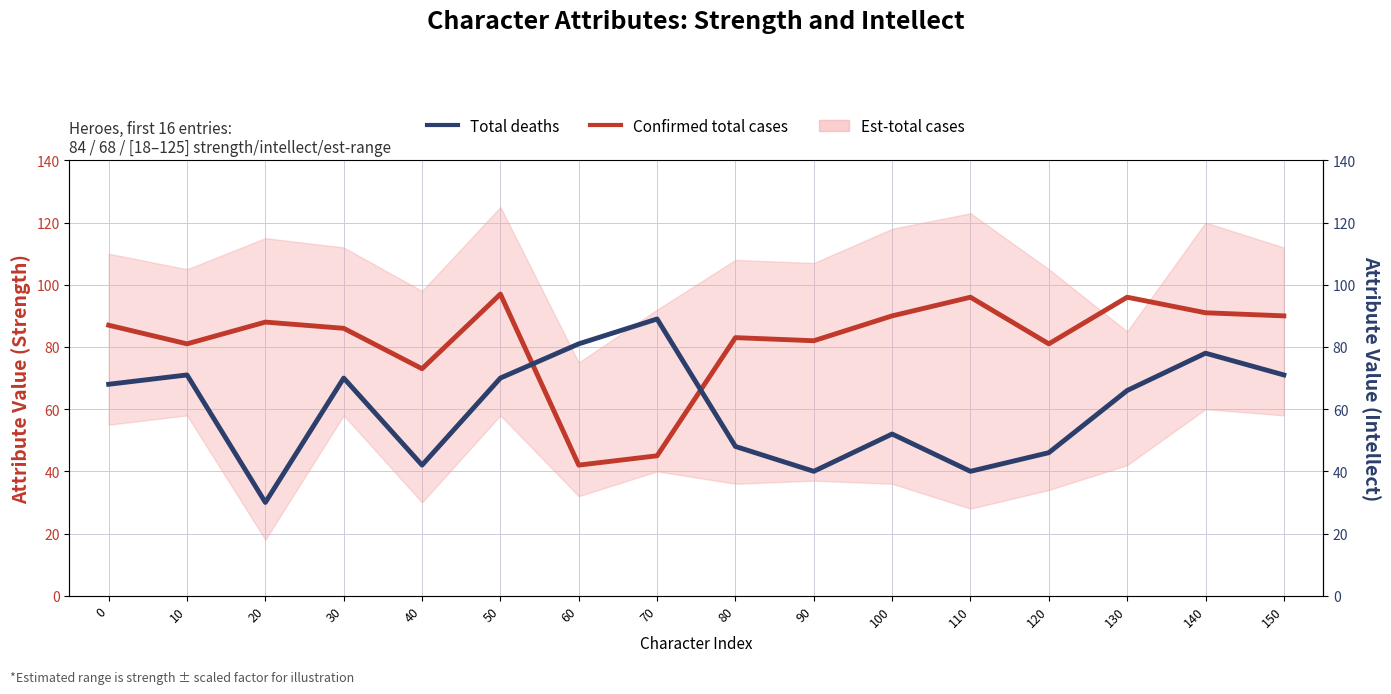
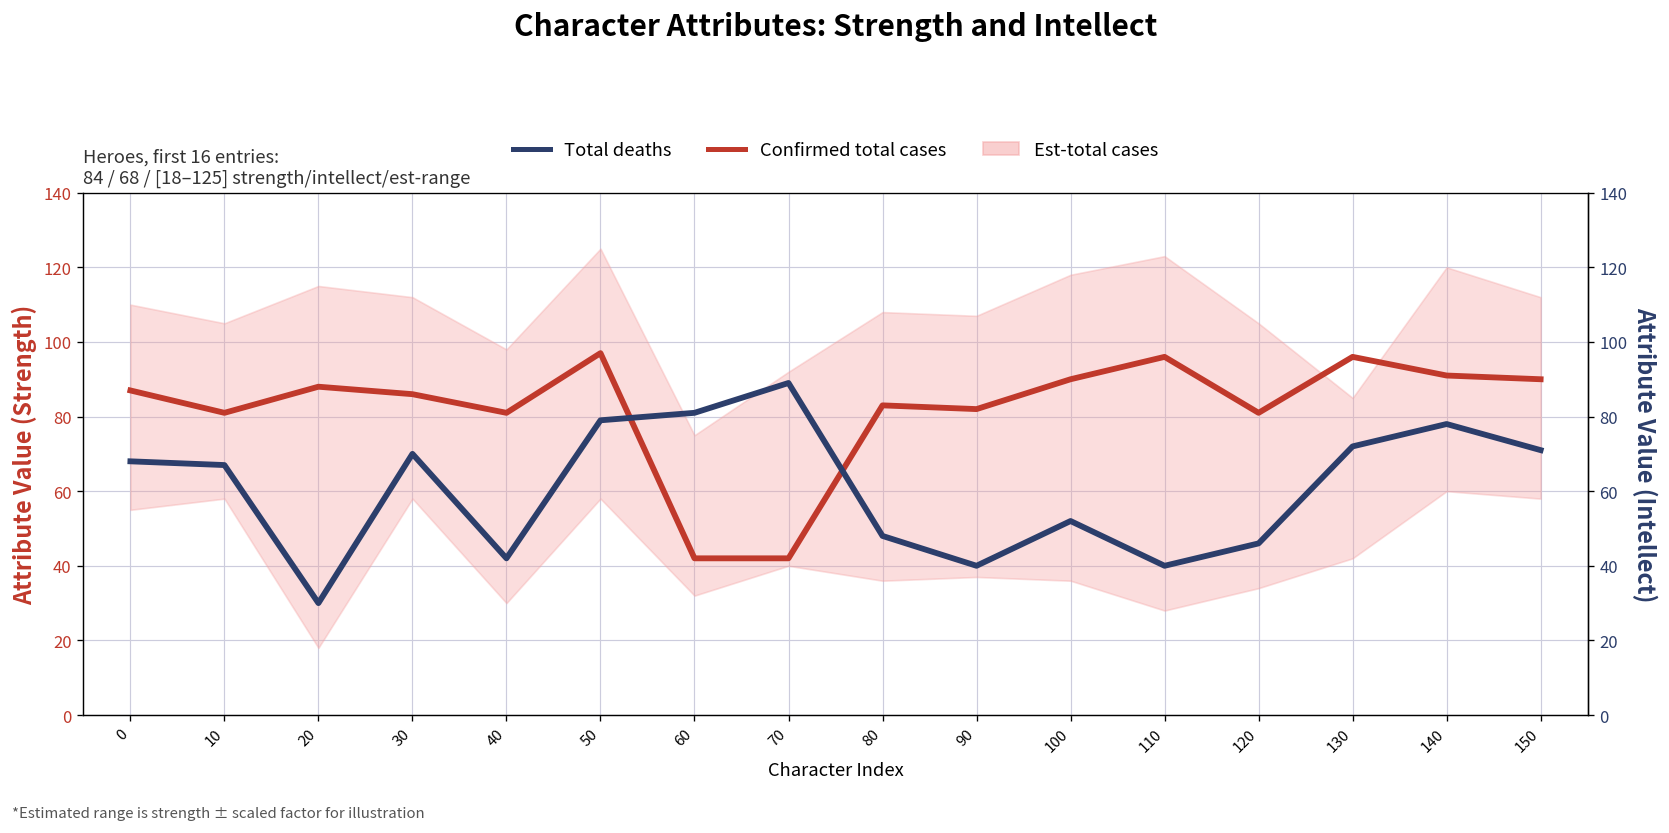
  {
    "Confirmed total cases": {
      "0": 87,
      "10": 81,
      "20": 88,
      "30": 86,
-     "40": 73,
+     "40": 81,
      "50": 97,
      "60": 42,
-     "70": 45,
+     "70": 42,
      "80": 83,
      "90": 82,
      "100": 90,
      "110": 96,
      "120": 81,
      "130": 96,
      "140": 91,
      "150": 90
    },
    "Total deaths": {
      "0": 68,
-     "10": 71,
+     "10": 67,
      "20": 30,
      "30": 70,
      "40": 42,
-     "50": 70,
+     "50": 79,
      "60": 81,
      "70": 89,
      "80": 48,
      "90": 40,
      "100": 52,
      "110": 40,
      "120": 46,
-     "130": 66,
+     "130": 72,
      "140": 78,
      "150": 71
    }
  }
